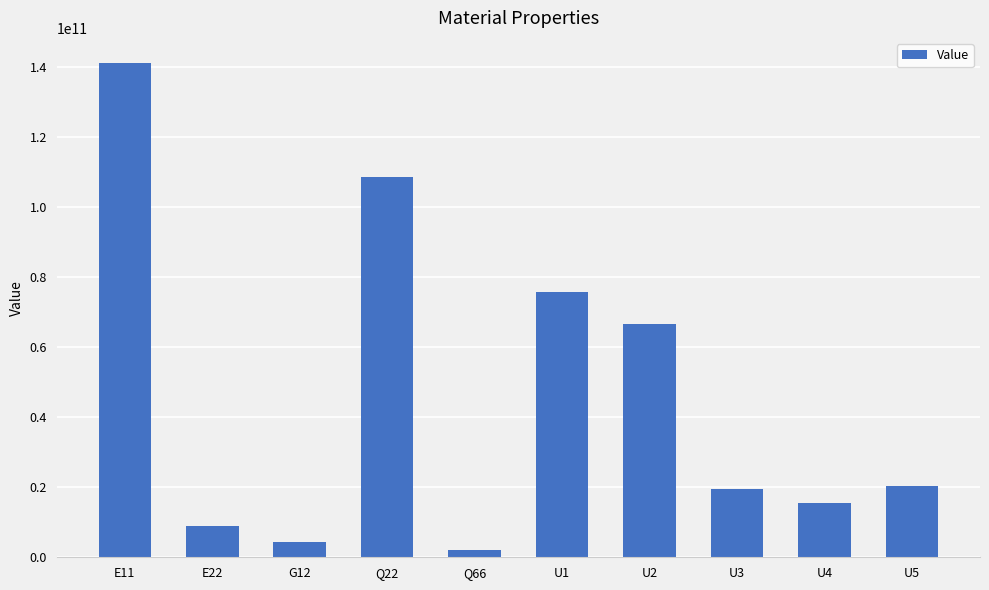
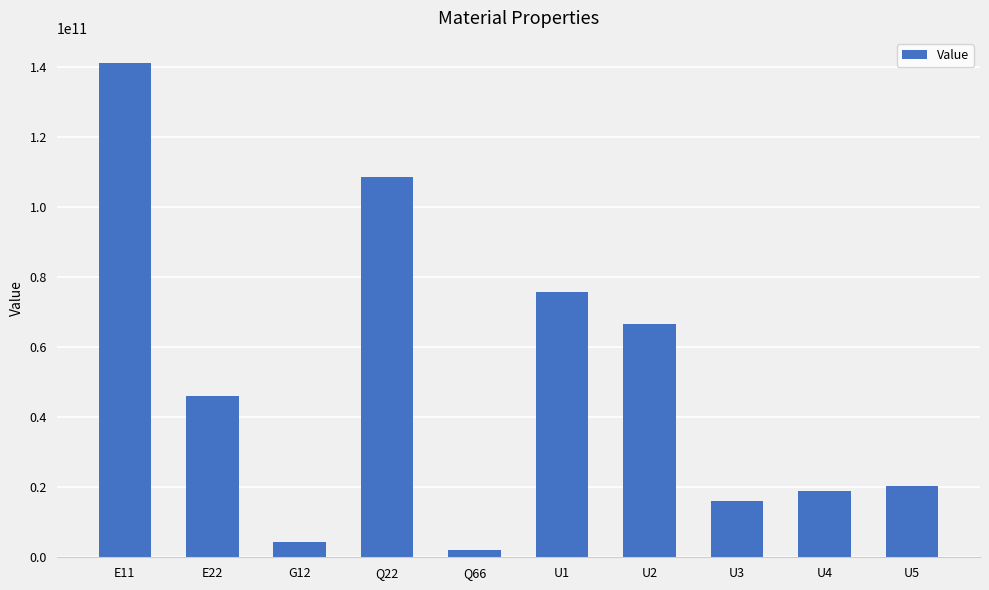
  {
    "E11": 141000000000,
-   "E22": 9000000000,
+   "E22": 46000000000,
    "G12": 4000000000,
    "Q22": 109000000000,
    "Q66": 2000000000,
    "U1": 76000000000,
    "U2": 67000000000,
-   "U3": 20000000000,
-   "U4": 16000000000,
+   "U3": 16000000000,
+   "U4": 19000000000,
    "U5": 20000000000
  }
